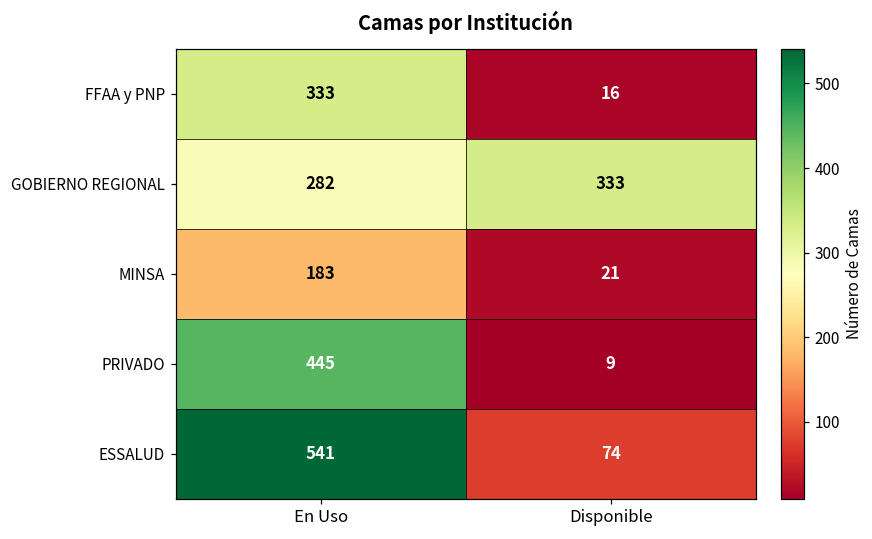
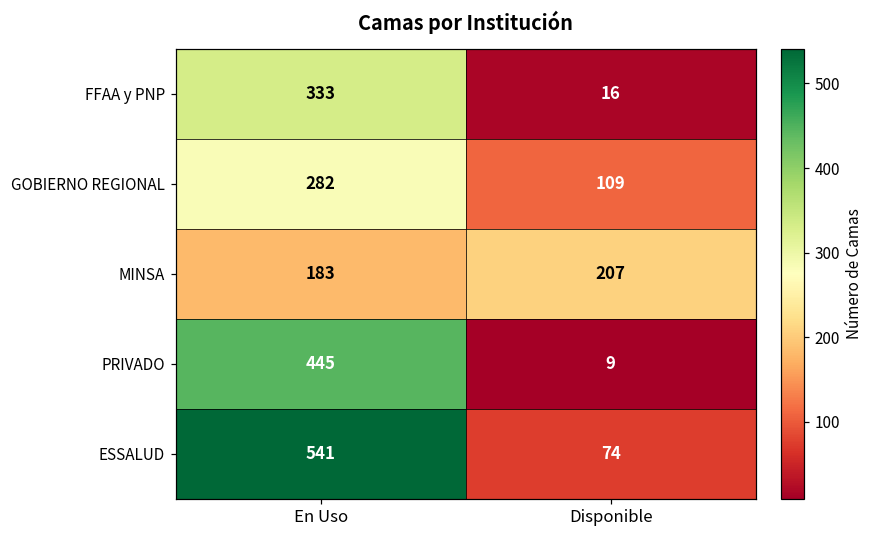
  {
    "FFAA y PNP": {
      "En Uso": 333,
      "Disponible": 16
    },
    "GOBIERNO REGIONAL": {
      "En Uso": 282,
-     "Disponible": 333
+     "Disponible": 109
    },
    "MINSA": {
      "En Uso": 183,
-     "Disponible": 21
+     "Disponible": 207
    },
    "PRIVADO": {
      "En Uso": 445,
      "Disponible": 9
    },
    "ESSALUD": {
      "En Uso": 541,
      "Disponible": 74
    }
  }
